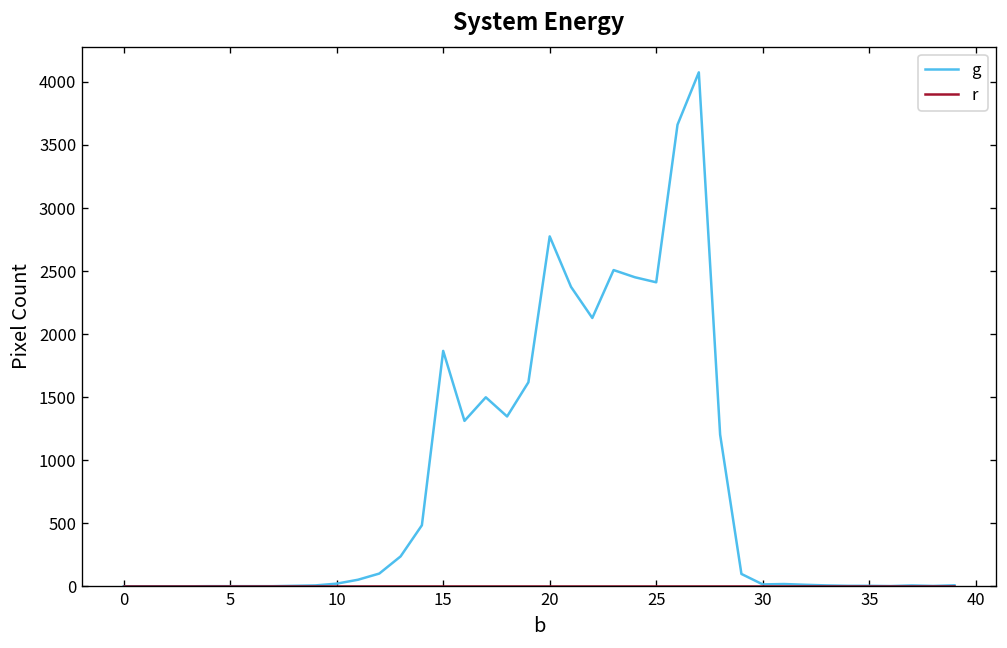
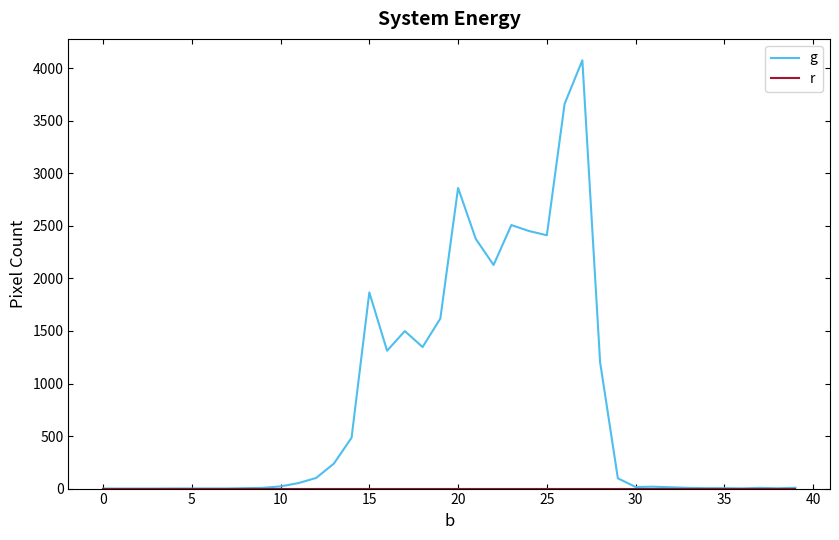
  {
    "g": {
      "15": 1870,
-     "20": 2780,
+     "20": 2860,
      "25": 2410
    },
    "r": {
      "15": 0,
      "20": 0,
      "25": 0
    }
  }
